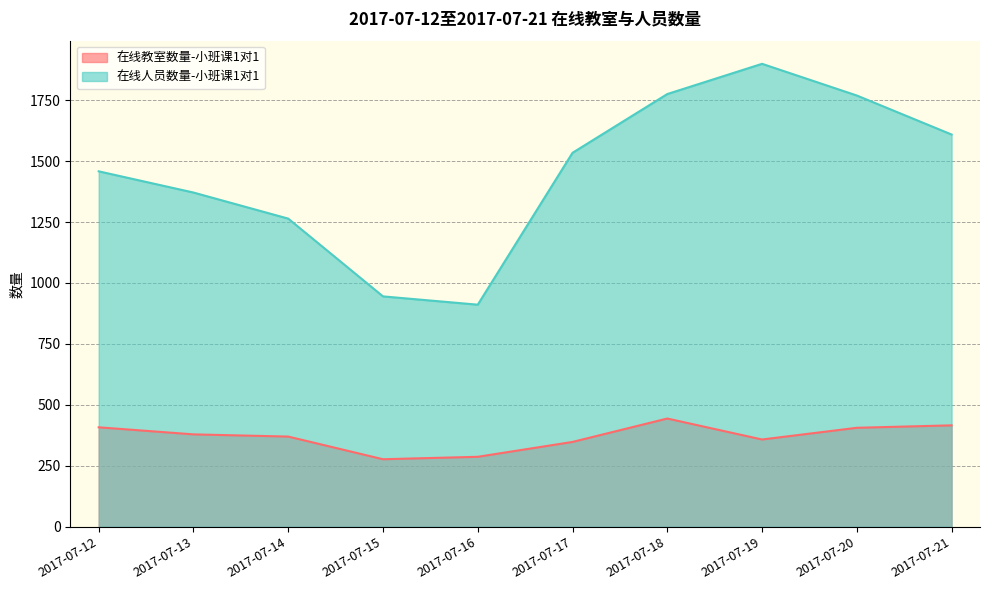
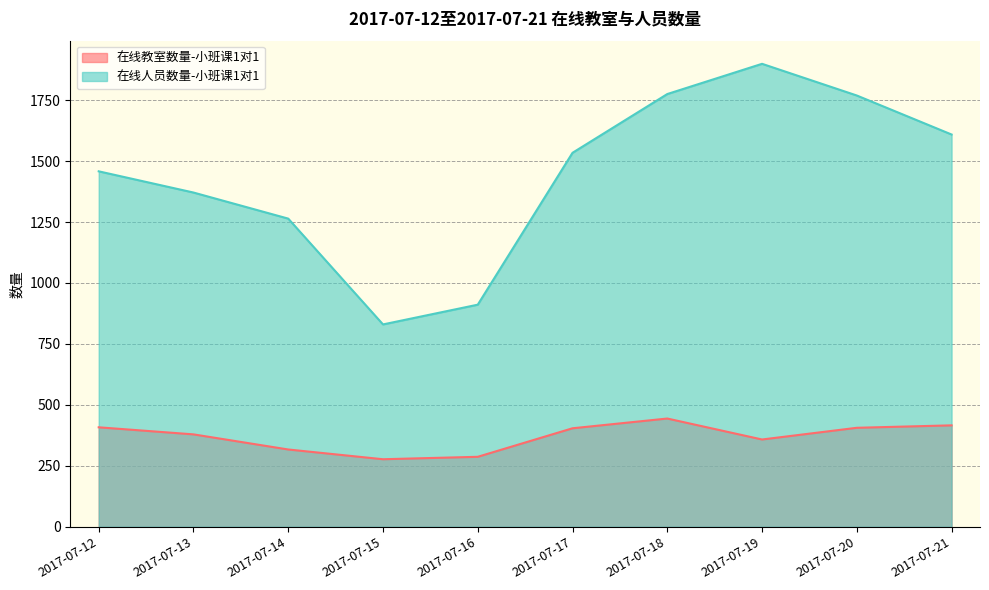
  {
    "在线教室数量-小班课1对1": {
      "2017-07-12": 410,
      "2017-07-13": 380,
-     "2017-07-14": 370,
+     "2017-07-14": 320,
      "2017-07-15": 280,
      "2017-07-16": 290,
-     "2017-07-17": 350,
+     "2017-07-17": 400,
      "2017-07-18": 440,
      "2017-07-19": 360,
      "2017-07-20": 410,
      "2017-07-21": 420
    },
    "在线人员数量-小班课1对1": {
      "2017-07-12": 1460,
      "2017-07-13": 1370,
      "2017-07-14": 1260,
-     "2017-07-15": 950,
+     "2017-07-15": 830,
      "2017-07-16": 910,
      "2017-07-17": 1530,
      "2017-07-18": 1780,
      "2017-07-19": 1900,
      "2017-07-20": 1770,
      "2017-07-21": 1610
    }
  }
